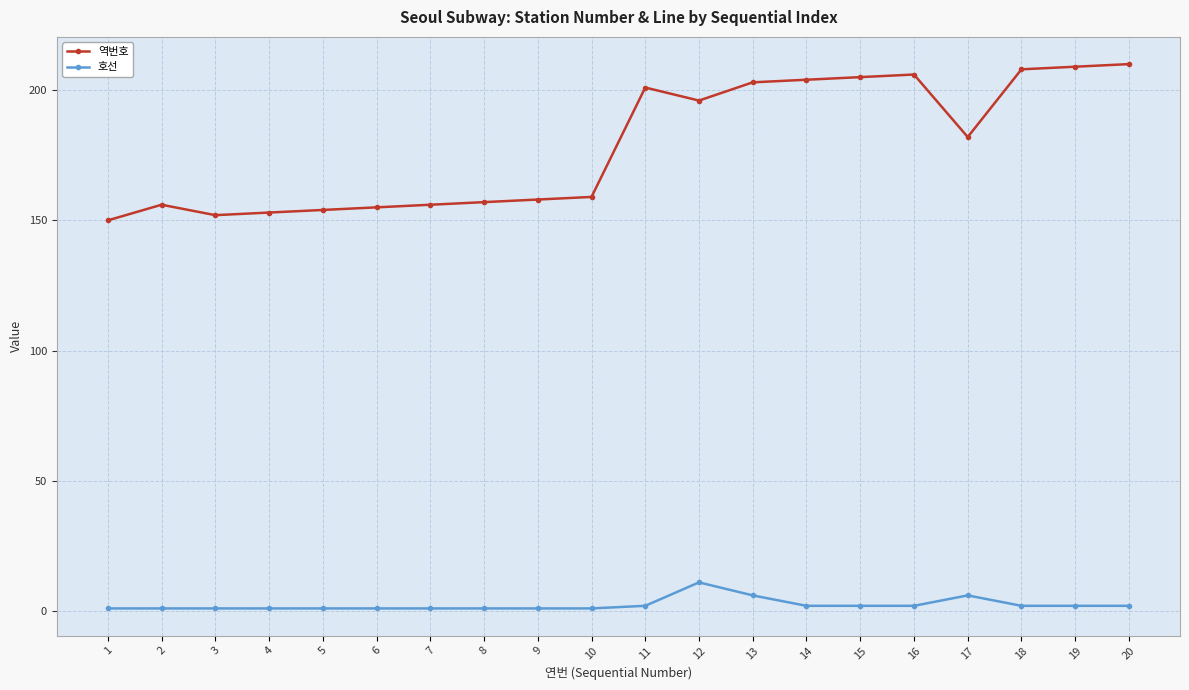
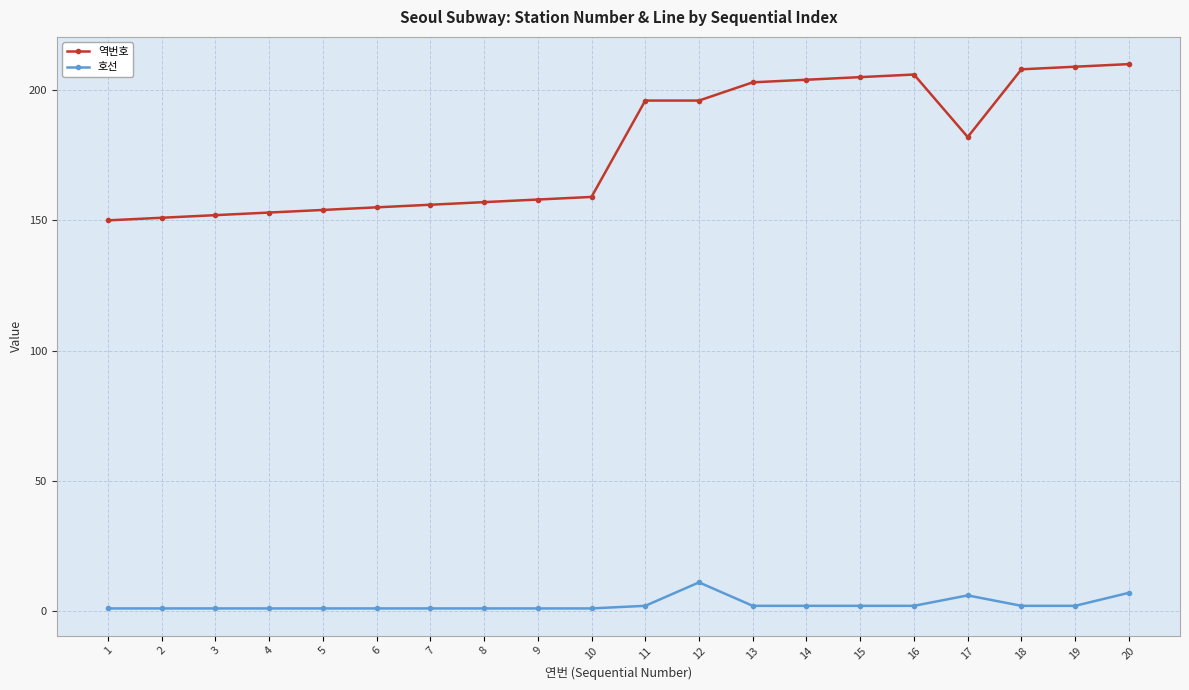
  {
    "역번호": {
      "1": 150,
-     "2": 156,
+     "2": 151,
      "3": 152,
      "4": 153,
      "5": 154,
      "6": 155,
      "7": 156,
      "8": 157,
      "9": 158,
      "10": 159,
-     "11": 201,
+     "11": 196,
      "12": 196,
      "13": 203,
      "14": 204,
      "15": 205,
      "16": 206,
      "17": 182,
      "18": 208,
      "19": 209,
      "20": 210
    },
    "호선": {
      "1": 1,
      "2": 1,
      "3": 1,
      "4": 1,
      "5": 1,
      "6": 1,
      "7": 1,
      "8": 1,
      "9": 1,
      "10": 1,
      "11": 2,
      "12": 11,
-     "13": 6,
+     "13": 2,
      "14": 2,
      "15": 2,
      "16": 2,
      "17": 6,
      "18": 2,
      "19": 2,
-     "20": 2
+     "20": 7
    }
  }
